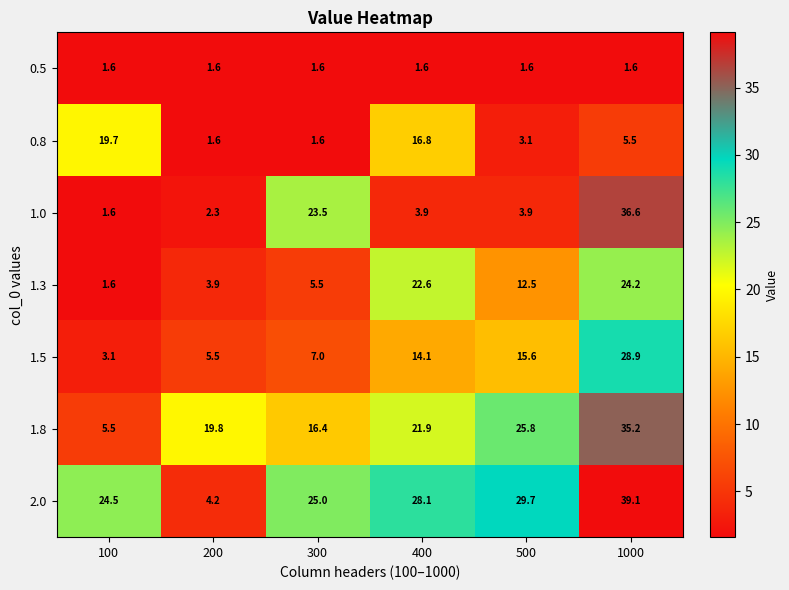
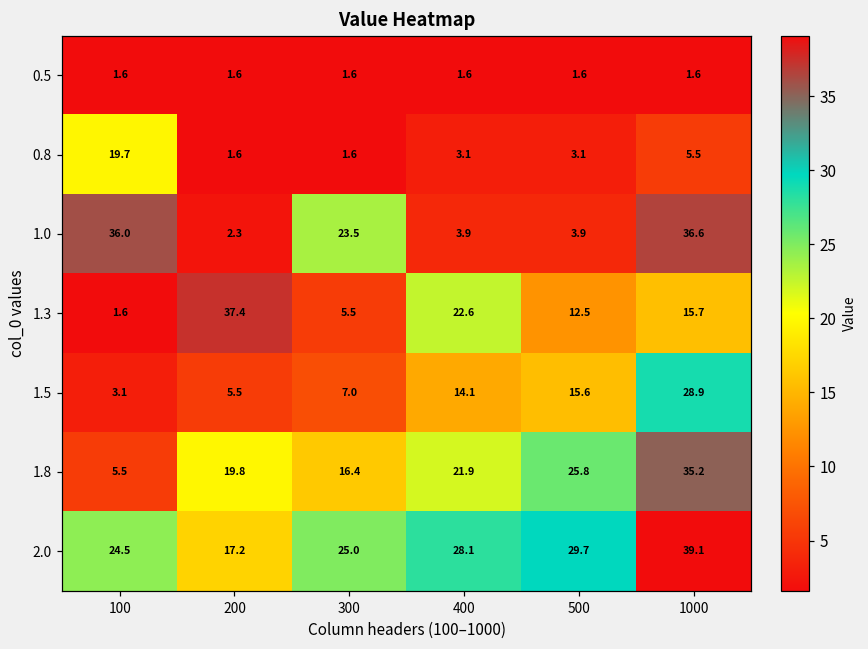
  {
    "0.5": {
      "100": 1.6,
      "200": 1.6,
      "300": 1.6,
      "400": 1.6,
      "500": 1.6,
      "1000": 1.6
    },
    "0.8": {
      "100": 19.7,
      "200": 1.6,
      "300": 1.6,
-     "400": 16.8,
+     "400": 3.1,
      "500": 3.1,
      "1000": 5.5
    },
    "1.0": {
-     "100": 1.6,
+     "100": 36.0,
      "200": 2.3,
      "300": 23.5,
      "400": 3.9,
      "500": 3.9,
      "1000": 36.6
    },
    "1.3": {
      "100": 1.6,
-     "200": 3.9,
+     "200": 37.4,
      "300": 5.5,
      "400": 22.6,
      "500": 12.5,
-     "1000": 24.2
+     "1000": 15.7
    },
    "1.5": {
      "100": 3.1,
      "200": 5.5,
      "300": 7.0,
      "400": 14.1,
      "500": 15.6,
      "1000": 28.9
    },
    "1.8": {
      "100": 5.5,
      "200": 19.8,
      "300": 16.4,
      "400": 21.9,
      "500": 25.8,
      "1000": 35.2
    },
    "2.0": {
      "100": 24.5,
-     "200": 4.2,
+     "200": 17.2,
      "300": 25.0,
      "400": 28.1,
      "500": 29.7,
      "1000": 39.1
    }
  }
